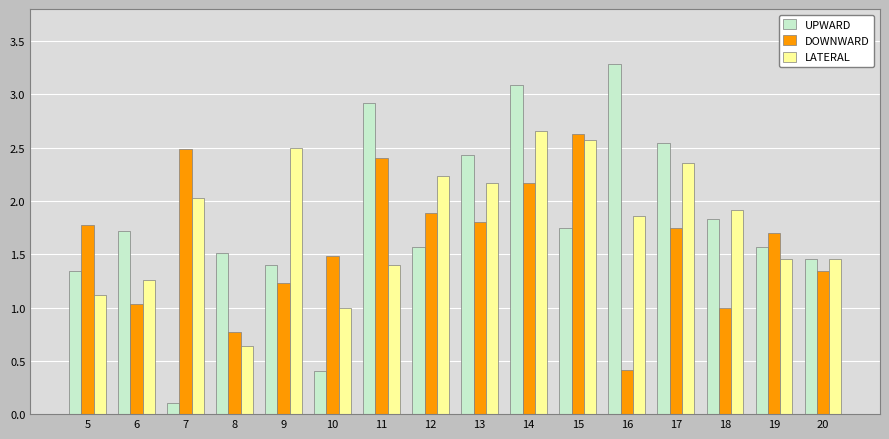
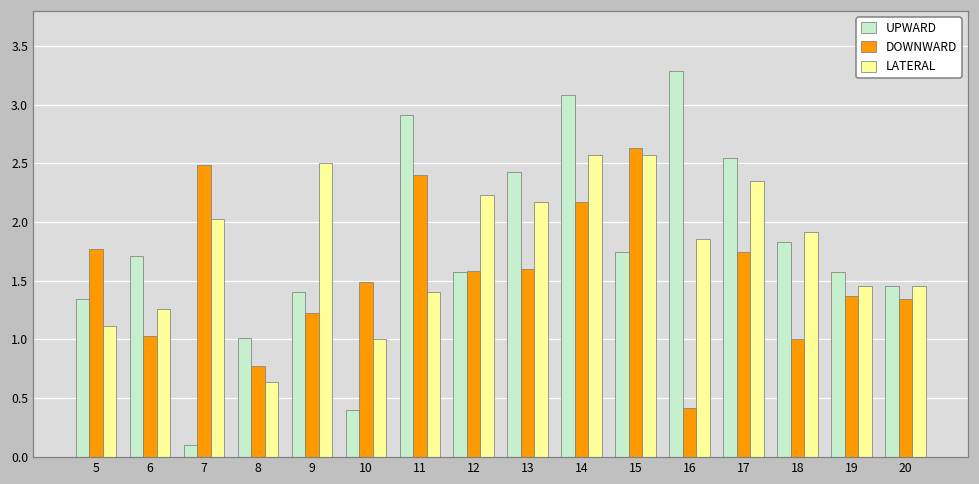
  {
    "UPWARD": {
      "5": 1.34,
      "6": 1.71,
      "7": 0.10,
-     "8": 1.51,
+     "8": 1.01,
      "9": 1.40,
      "10": 0.40,
      "11": 2.91,
      "12": 1.57,
      "13": 2.43,
      "14": 3.09,
      "15": 1.74,
      "16": 3.29,
      "17": 2.54,
      "18": 1.83,
      "19": 1.57,
      "20": 1.46
    },
    "DOWNWARD": {
      "5": 1.77,
      "6": 1.03,
      "7": 2.49,
      "8": 0.77,
      "9": 1.23,
      "10": 1.49,
      "11": 2.40,
-     "12": 1.89,
-     "13": 1.8,
+     "12": 1.58,
+     "13": 1.6,
      "14": 2.17,
      "15": 2.63,
      "16": 0.41,
      "17": 1.74,
      "18": 1.00,
-     "19": 1.70,
+     "19": 1.37,
      "20": 1.34
    },
    "LATERAL": {
      "5": 1.11,
      "6": 1.26,
      "7": 2.03,
      "8": 0.64,
      "9": 2.50,
      "10": 1.00,
      "11": 1.40,
      "12": 2.23,
      "13": 2.17,
-     "14": 2.66,
+     "14": 2.57,
      "15": 2.57,
      "16": 1.86,
      "17": 2.35,
      "18": 1.91,
      "19": 1.46,
      "20": 1.46
    }
  }
